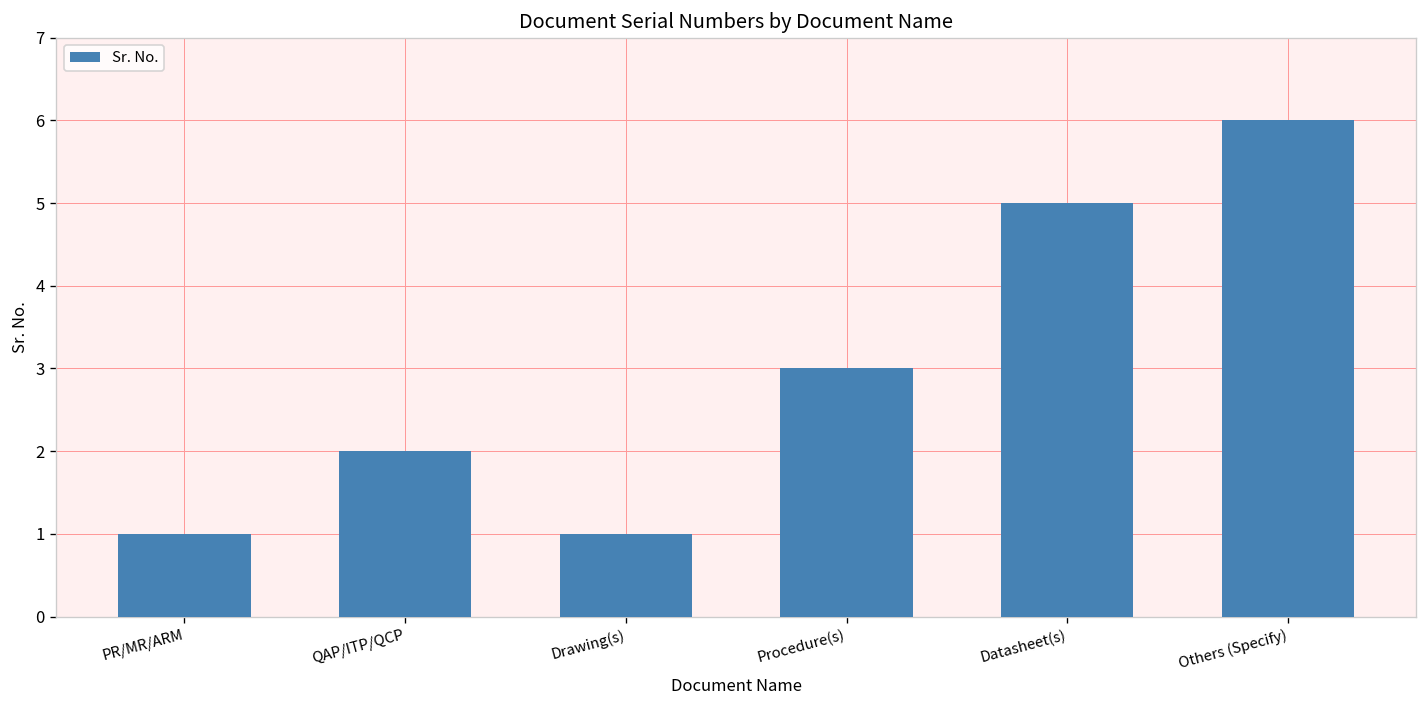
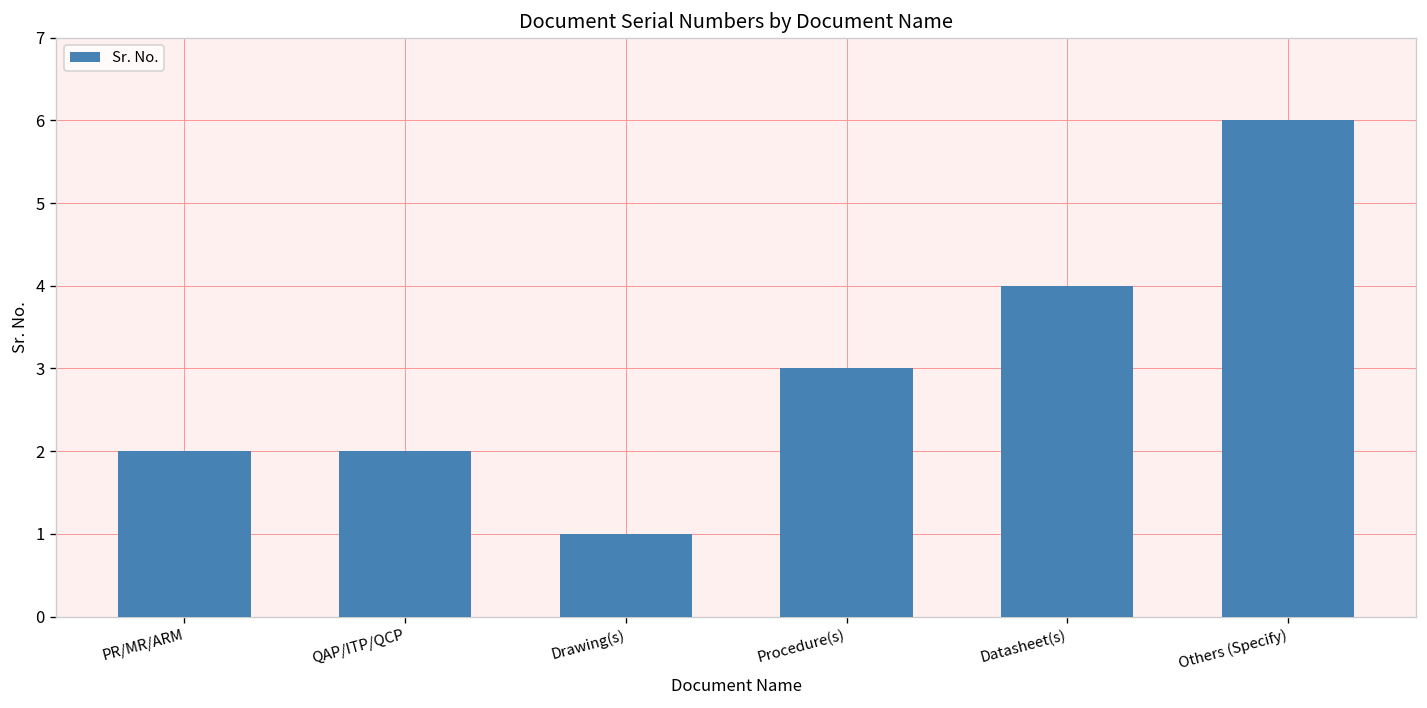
  {
-   "PR/MR/ARM": 1,
+   "PR/MR/ARM": 2,
    "QAP/ITP/QCP": 2,
    "Drawing(s)": 1,
    "Procedure(s)": 3,
-   "Datasheet(s)": 5,
+   "Datasheet(s)": 4,
    "Others (Specify)": 6
  }
